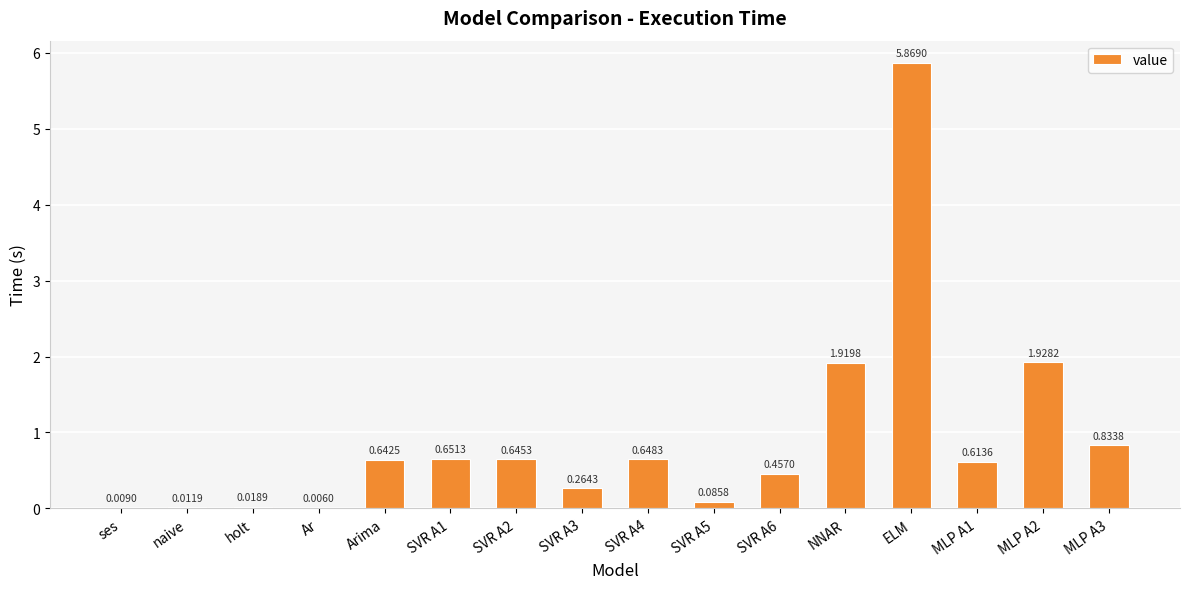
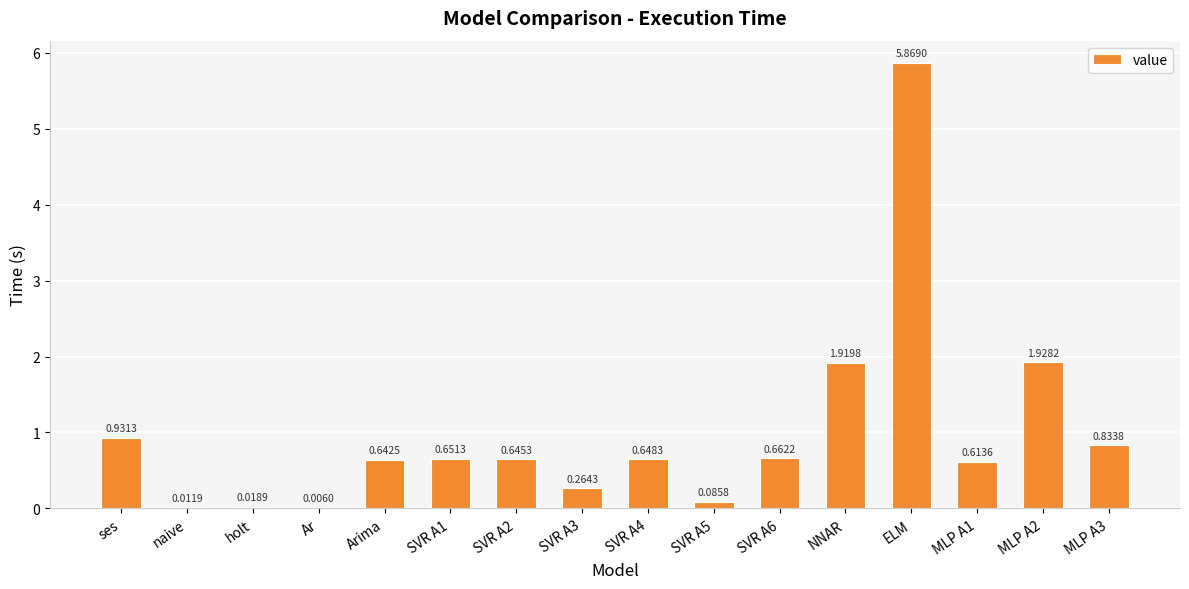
  {
-   "ses": 0.0090,
+   "ses": 0.9313,
    "naive": 0.0119,
    "holt": 0.0189,
    "Ar": 0.0060,
    "Arima": 0.6425,
    "SVR A1": 0.6513,
    "SVR A2": 0.6453,
    "SVR A3": 0.2643,
    "SVR A4": 0.6483,
    "SVR A5": 0.0858,
-   "SVR A6": 0.4570,
+   "SVR A6": 0.6622,
    "NNAR": 1.9198,
    "ELM": 5.8690,
    "MLP A1": 0.6136,
    "MLP A2": 1.9282,
    "MLP A3": 0.8338
  }
